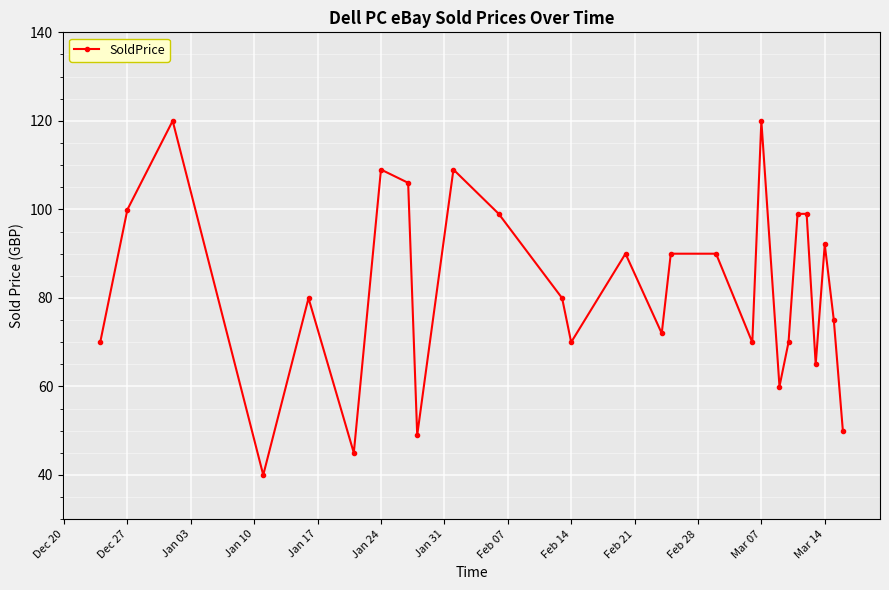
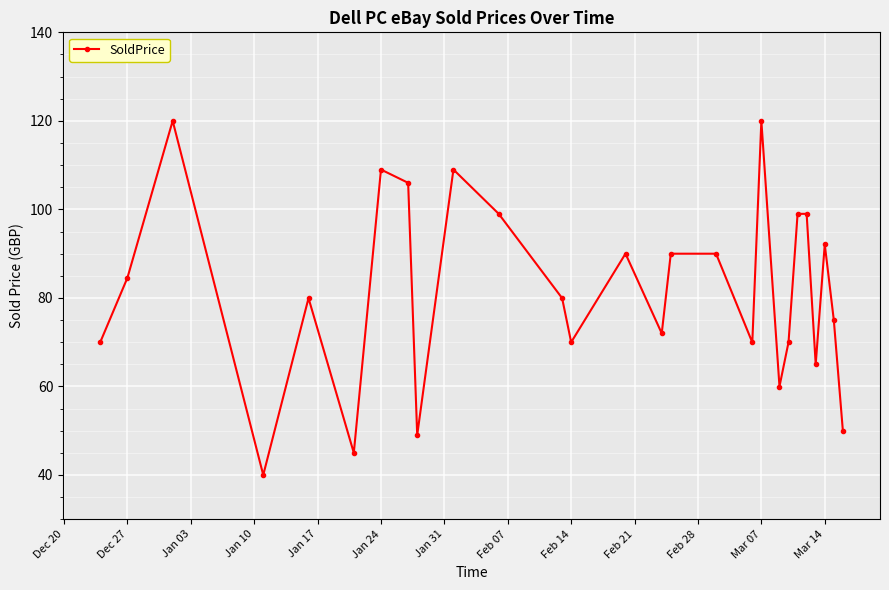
  {
-   "Dec 27": 100,
+   "Dec 27": 85,
    "Jan 24": 109,
    "Feb 14": 70,
    "Mar 07": 120,
    "Mar 14": 92
  }
